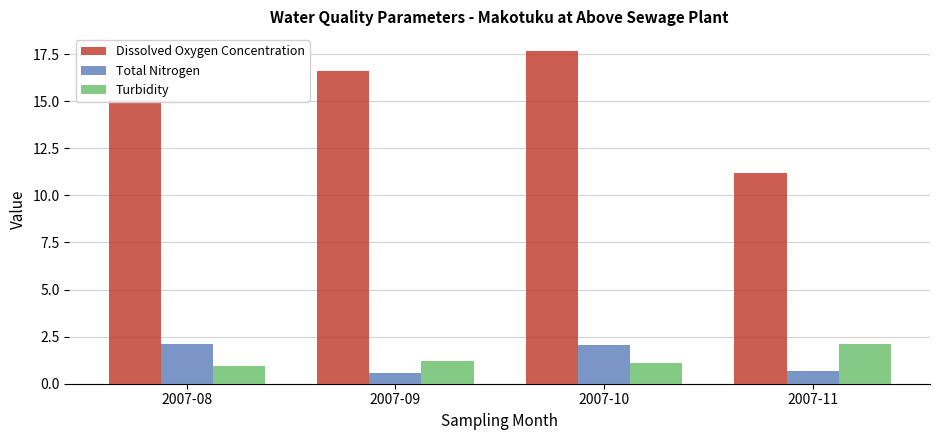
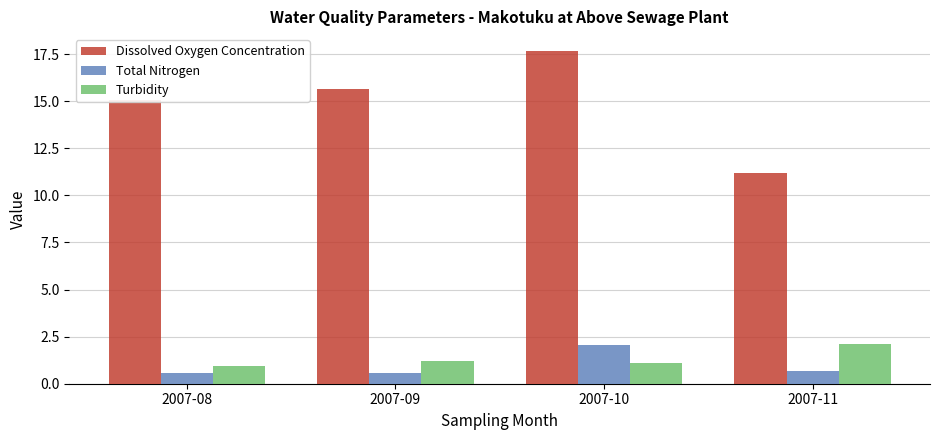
  {
    "Dissolved Oxygen Concentration": {
-     "2007-09": 16.6,
+     "2007-09": 15.7,
      "2007-10": 17.7,
      "2007-11": 11.2
    },
    "Total Nitrogen": {
-     "2007-08": 2.1,
+     "2007-08": 0.6,
      "2007-09": 0.6,
      "2007-10": 2.1,
      "2007-11": 0.7
    },
    "Turbidity": {
      "2007-08": 0.9,
      "2007-09": 1.2,
      "2007-10": 1.1,
      "2007-11": 2.1
    }
  }
